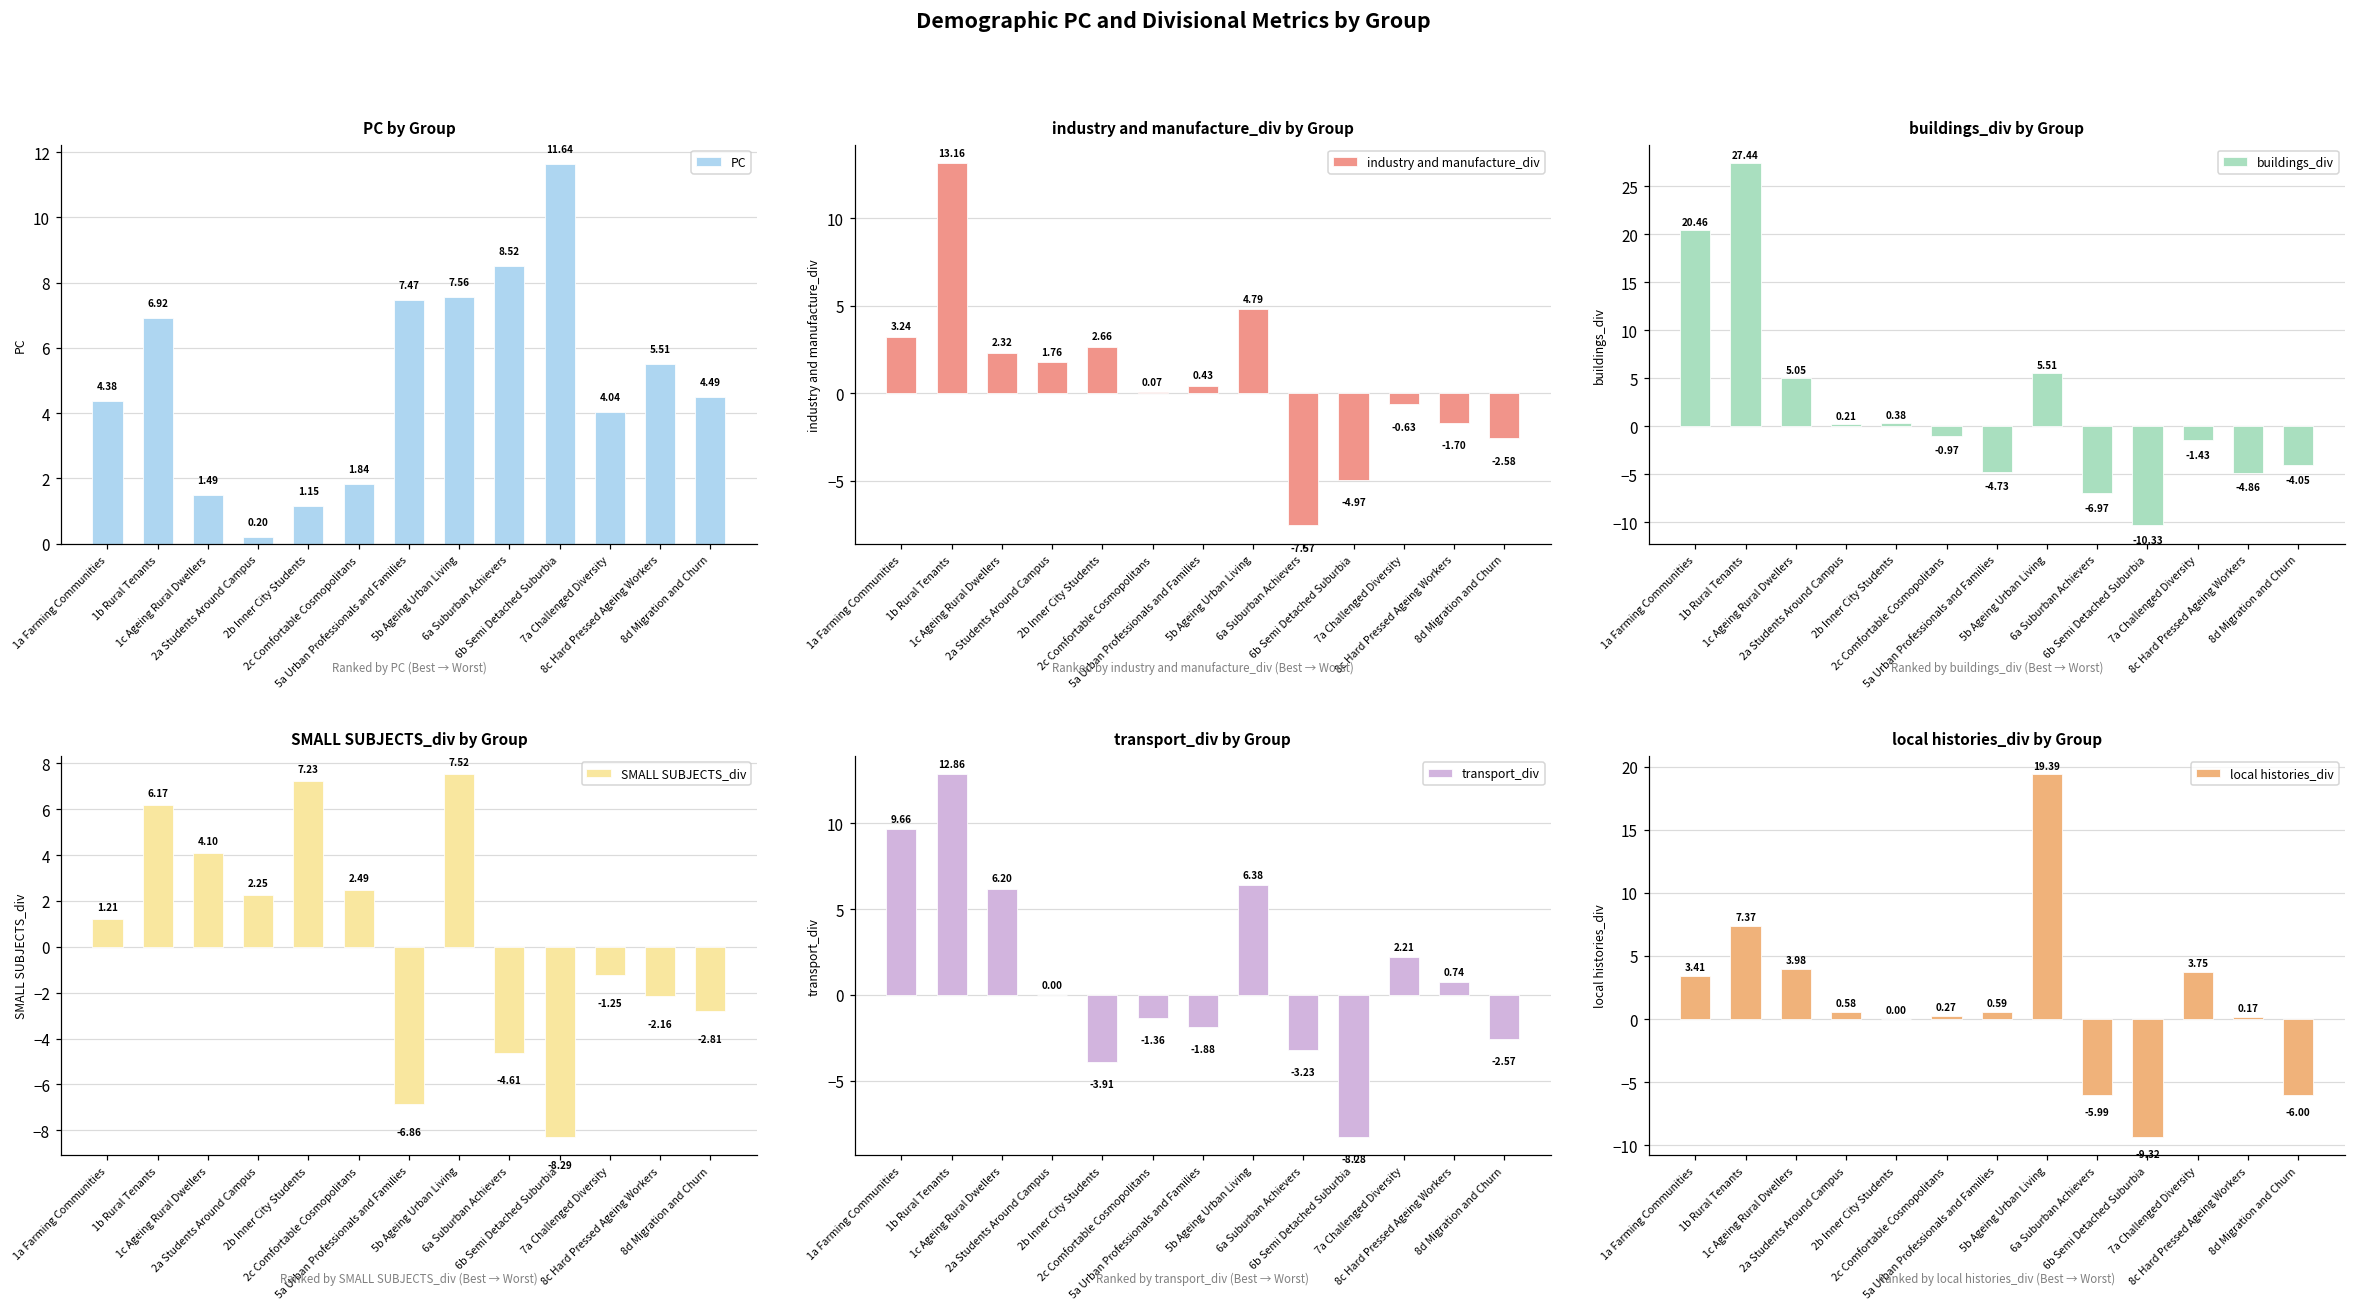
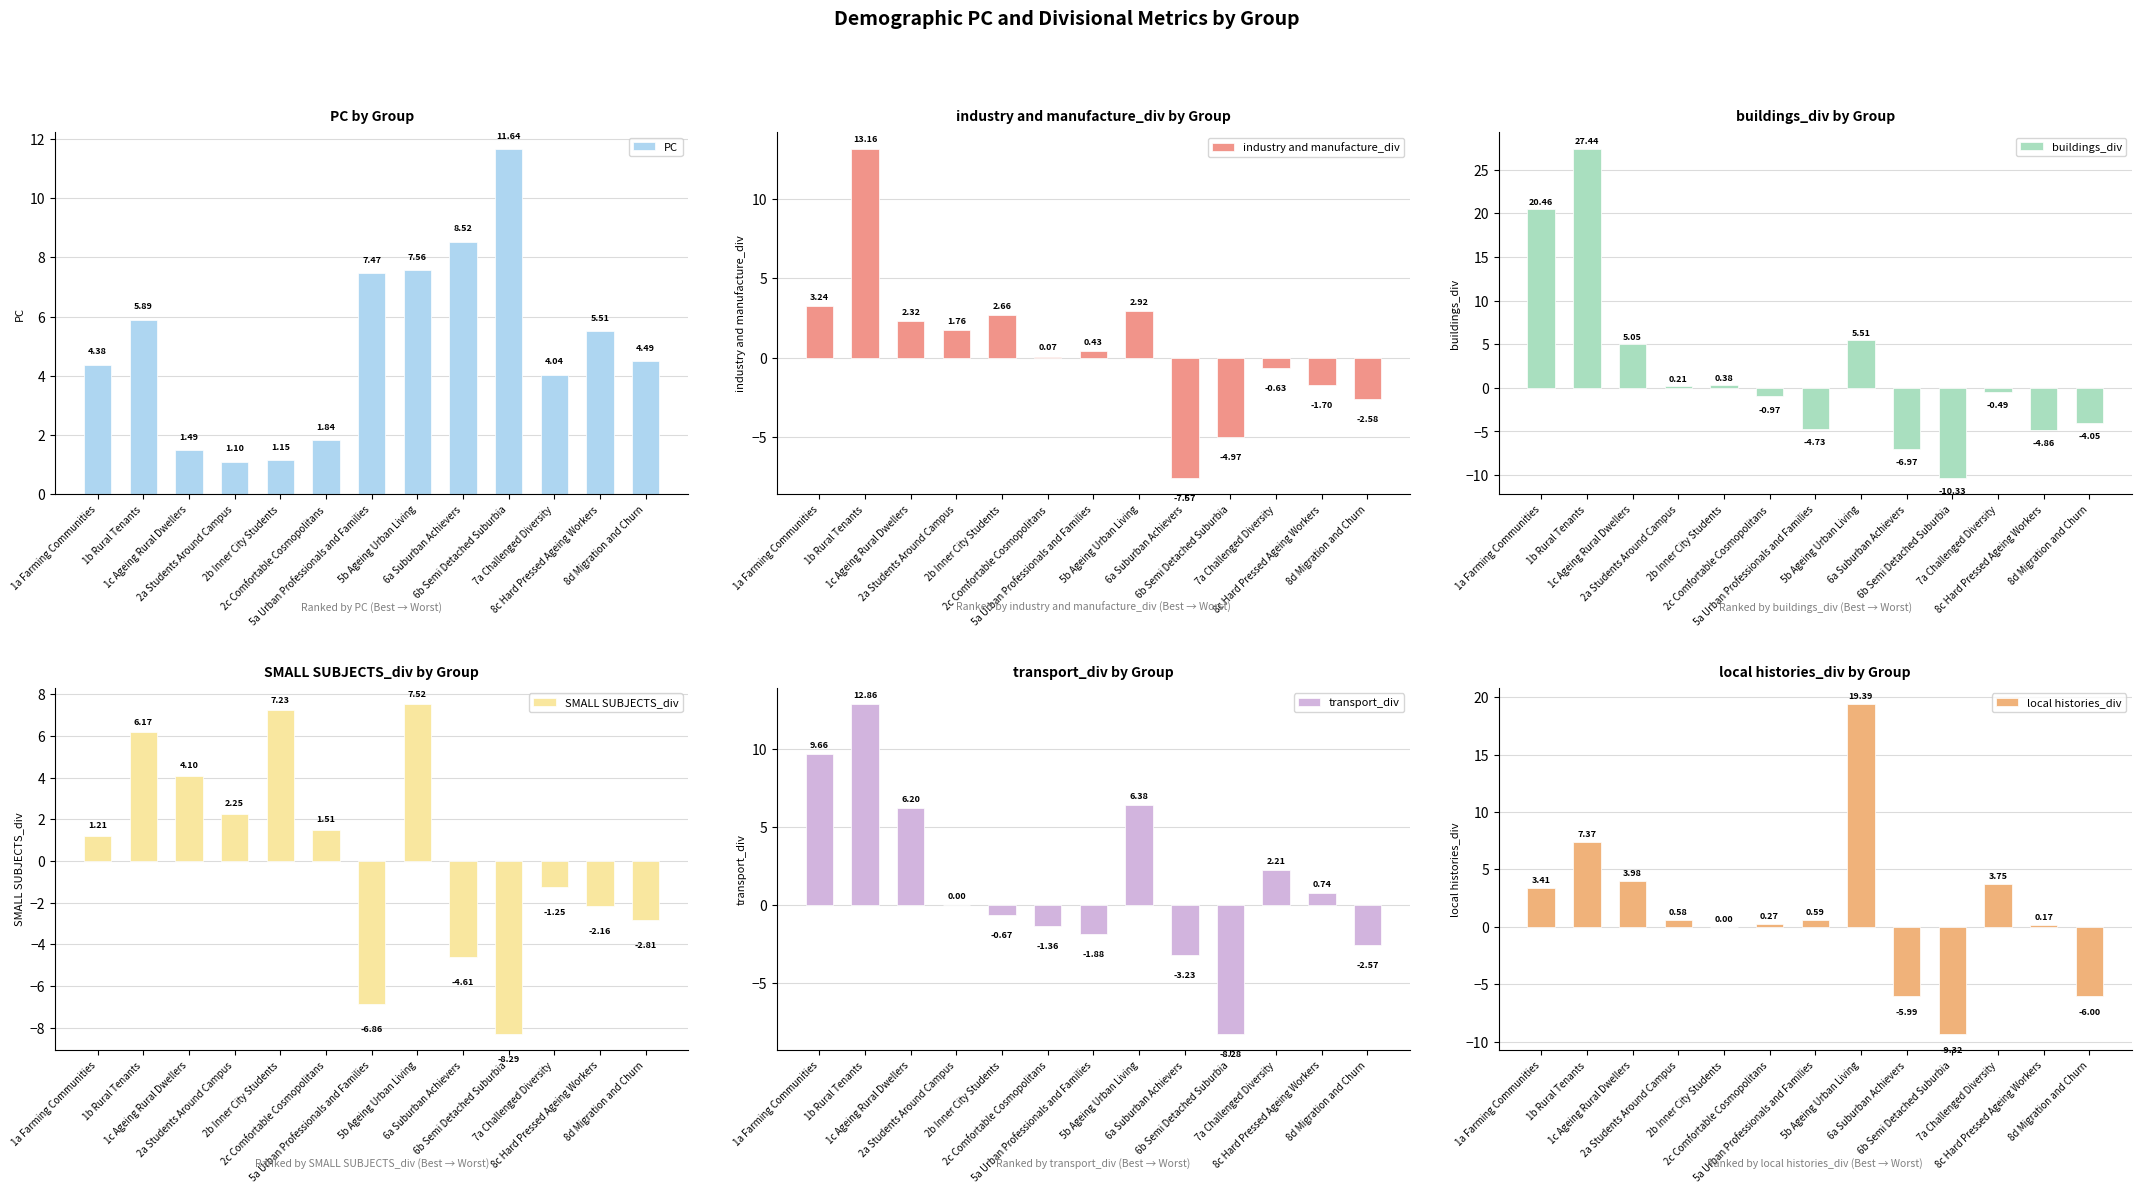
  {
    "PC by Group": {
      "1a Farming Communities": 4.38,
-     "1b Rural Tenants": 6.92,
+     "1b Rural Tenants": 5.89,
      "1c Ageing Rural Dwellers": 1.49,
-     "2a Students Around Campus": 0.20,
+     "2a Students Around Campus": 1.10,
      "2b Inner City Students": 1.15,
      "2c Comfortable Cosmopolitans": 1.84,
      "5a Urban Professionals and Families": 7.47,
      "5b Ageing Urban Living": 7.56,
      "6a Suburban Achievers": 8.52,
      "6b Semi Detached Suburbia": 11.64,
      "7a Challenged Diversity": 4.04,
      "8c Hard Pressed Ageing Workers": 5.51,
      "8d Migration and Churn": 4.49
    },
    "industry and manufacture_div by Group": {
      "1a Farming Communities": 3.24,
      "1b Rural Tenants": 13.16,
      "1c Ageing Rural Dwellers": 2.32,
      "2a Students Around Campus": 1.76,
      "2b Inner City Students": 2.66,
      "2c Comfortable Cosmopolitans": 0.07,
      "5a Urban Professionals and Families": 0.43,
-     "5b Ageing Urban Living": 4.79,
+     "5b Ageing Urban Living": 2.92,
      "6a Suburban Achievers": -7.57,
      "6b Semi Detached Suburbia": -4.97,
      "7a Challenged Diversity": -0.63,
      "8c Hard Pressed Ageing Workers": -1.70,
      "8d Migration and Churn": -2.58
    },
    "buildings_div by Group": {
      "1a Farming Communities": 20.46,
      "1b Rural Tenants": 27.44,
      "1c Ageing Rural Dwellers": 5.05,
      "2a Students Around Campus": 0.21,
      "2b Inner City Students": 0.38,
      "2c Comfortable Cosmopolitans": -0.97,
      "5a Urban Professionals and Families": -4.73,
      "5b Ageing Urban Living": 5.51,
      "6a Suburban Achievers": -6.97,
      "6b Semi Detached Suburbia": -10.33,
-     "7a Challenged Diversity": -1.43,
+     "7a Challenged Diversity": -0.49,
      "8c Hard Pressed Ageing Workers": -4.86,
      "8d Migration and Churn": -4.05
    },
    "SMALL SUBJECTS_div by Group": {
      "1a Farming Communities": 1.21,
      "1b Rural Tenants": 6.17,
      "1c Ageing Rural Dwellers": 4.10,
      "2a Students Around Campus": 2.25,
      "2b Inner City Students": 7.23,
-     "2c Comfortable Cosmopolitans": 2.49,
+     "2c Comfortable Cosmopolitans": 1.51,
      "5a Urban Professionals and Families": -6.86,
      "5b Ageing Urban Living": 7.52,
      "6a Suburban Achievers": -4.61,
      "6b Semi Detached Suburbia": -8.29,
      "7a Challenged Diversity": -1.25,
      "8c Hard Pressed Ageing Workers": -2.16,
      "8d Migration and Churn": -2.81
    },
    "transport_div by Group": {
      "1a Farming Communities": 9.66,
      "1b Rural Tenants": 12.86,
      "1c Ageing Rural Dwellers": 6.20,
      "2a Students Around Campus": 0.00,
-     "2b Inner City Students": -3.91,
+     "2b Inner City Students": -0.67,
      "2c Comfortable Cosmopolitans": -1.36,
      "5a Urban Professionals and Families": -1.88,
      "5b Ageing Urban Living": 6.38,
      "6a Suburban Achievers": -3.23,
      "6b Semi Detached Suburbia": -8.28,
      "7a Challenged Diversity": 2.21,
      "8c Hard Pressed Ageing Workers": 0.74,
      "8d Migration and Churn": -2.57
    },
    "local histories_div by Group": {
      "1a Farming Communities": 3.41,
      "1b Rural Tenants": 7.37,
      "1c Ageing Rural Dwellers": 3.98,
      "2a Students Around Campus": 0.58,
      "2b Inner City Students": 0.00,
      "2c Comfortable Cosmopolitans": 0.27,
      "5a Urban Professionals and Families": 0.59,
      "5b Ageing Urban Living": 19.39,
      "6a Suburban Achievers": -5.99,
      "6b Semi Detached Suburbia": -9.32,
      "7a Challenged Diversity": 3.75,
      "8c Hard Pressed Ageing Workers": 0.17,
      "8d Migration and Churn": -6.00
    }
  }
